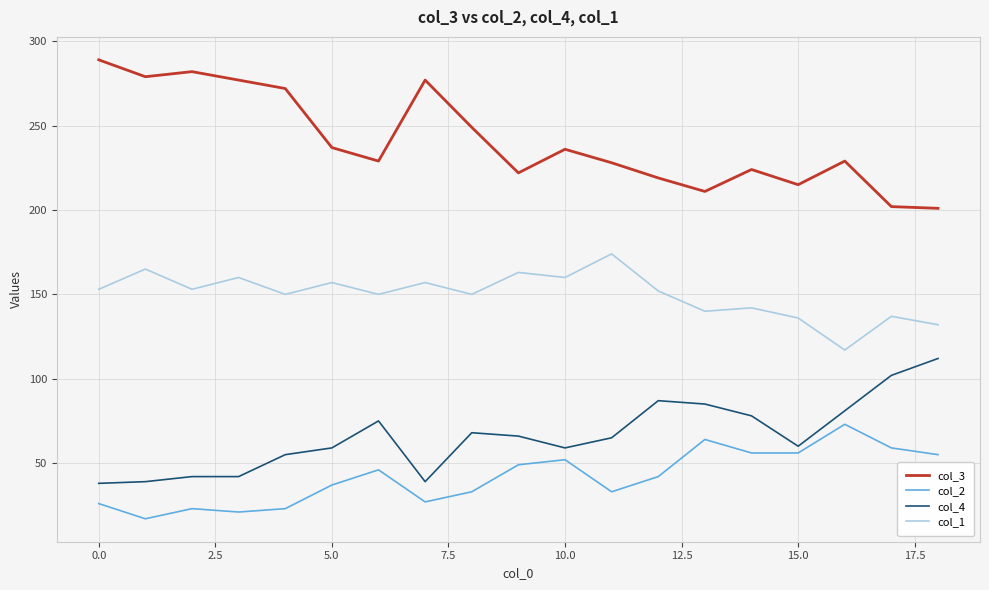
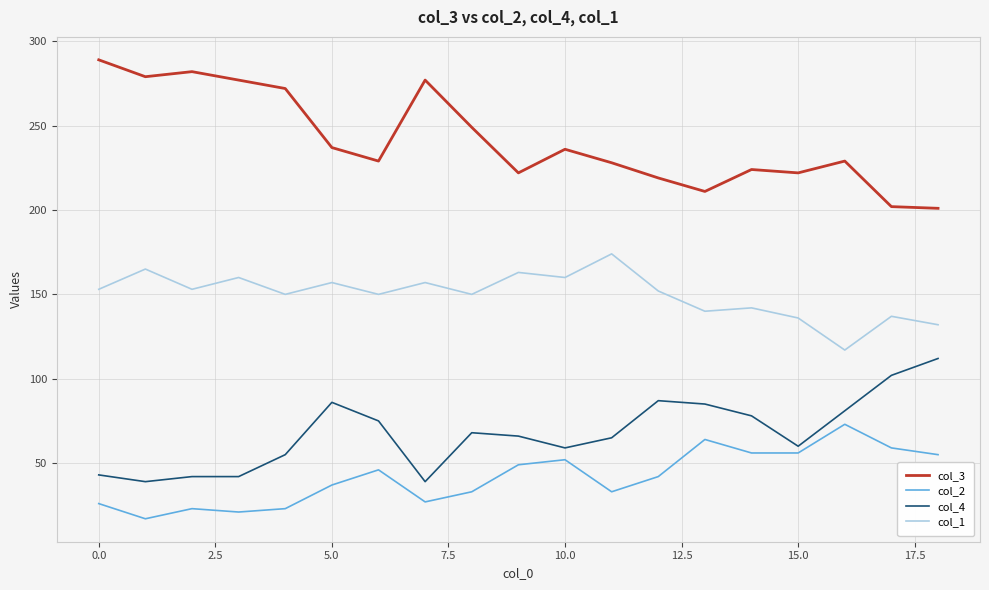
  {
    "col_3": {
      "0.0": 289,
      "5.0": 237,
      "10.0": 236,
-     "15.0": 215
+     "15.0": 222
    },
    "col_2": {
      "0.0": 26,
      "5.0": 37,
      "10.0": 52,
      "15.0": 56
    },
    "col_4": {
-     "0.0": 38,
-     "5.0": 59,
+     "0.0": 43,
+     "5.0": 86,
      "10.0": 59,
      "15.0": 60
    },
    "col_1": {
      "0.0": 153,
      "5.0": 157,
      "10.0": 160,
      "15.0": 136
    }
  }
